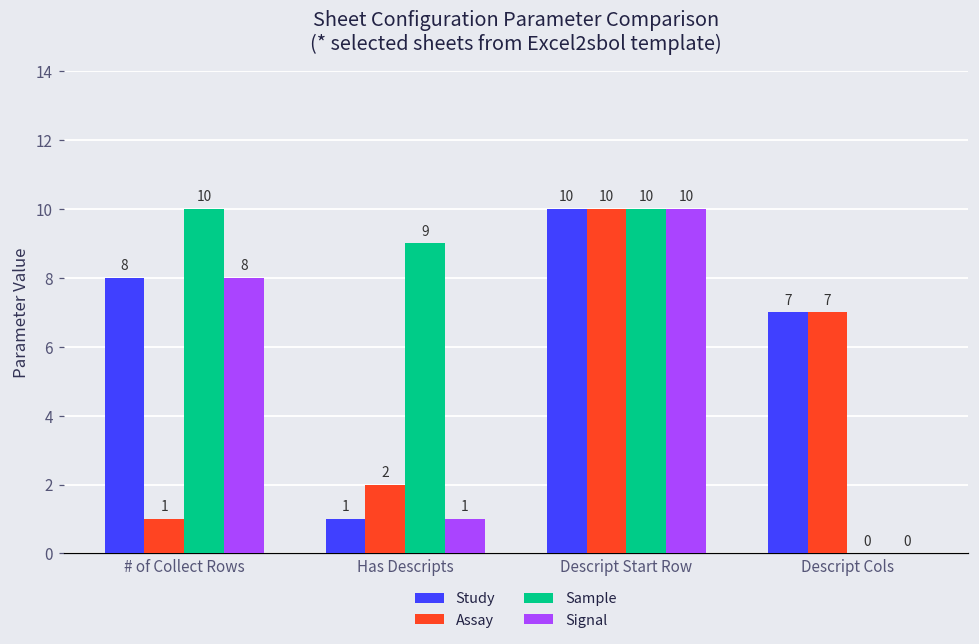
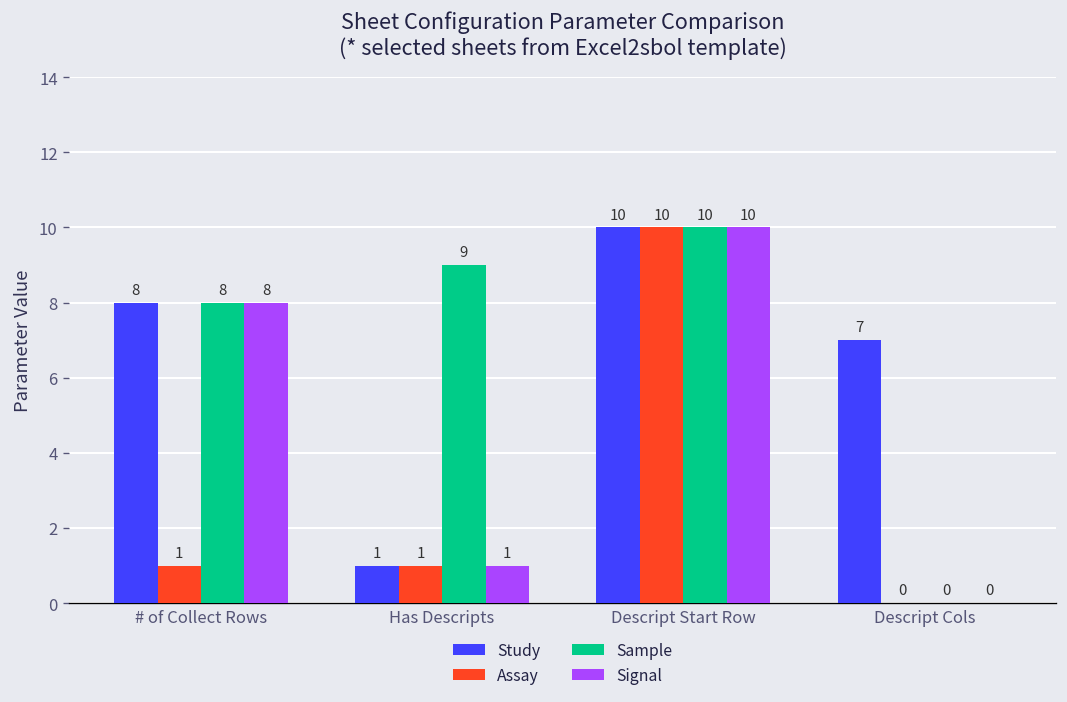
  {
    "Study": {
      "# of Collect Rows": 8,
      "Has Descripts": 1,
      "Descript Start Row": 10,
      "Descript Cols": 7
    },
    "Assay": {
      "# of Collect Rows": 1,
-     "Has Descripts": 2,
+     "Has Descripts": 1,
      "Descript Start Row": 10,
-     "Descript Cols": 7
+     "Descript Cols": 0
    },
    "Sample": {
-     "# of Collect Rows": 10,
+     "# of Collect Rows": 8,
      "Has Descripts": 9,
      "Descript Start Row": 10,
      "Descript Cols": 0
    },
    "Signal": {
      "# of Collect Rows": 8,
      "Has Descripts": 1,
      "Descript Start Row": 10,
      "Descript Cols": 0
    }
  }
